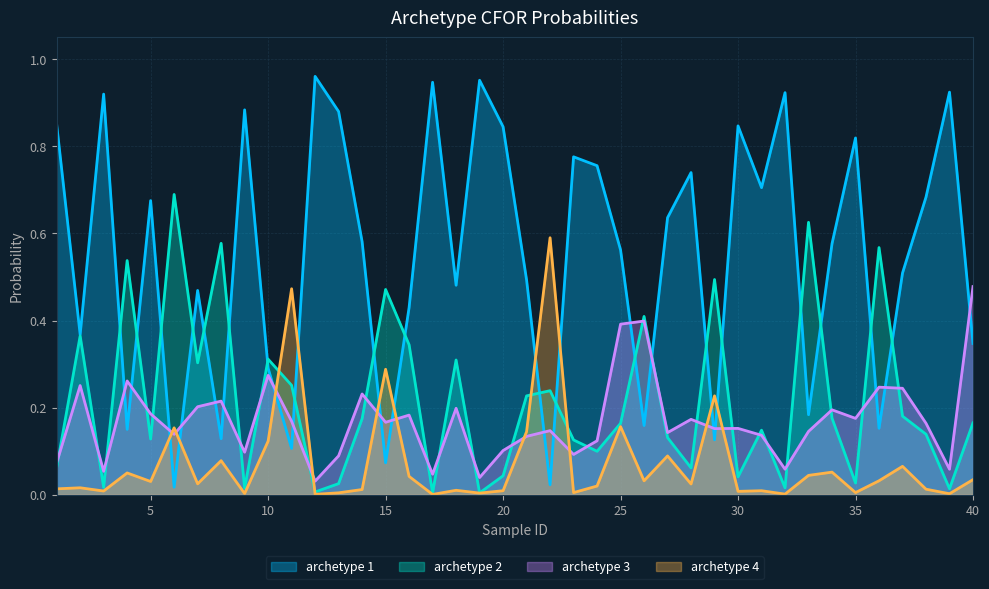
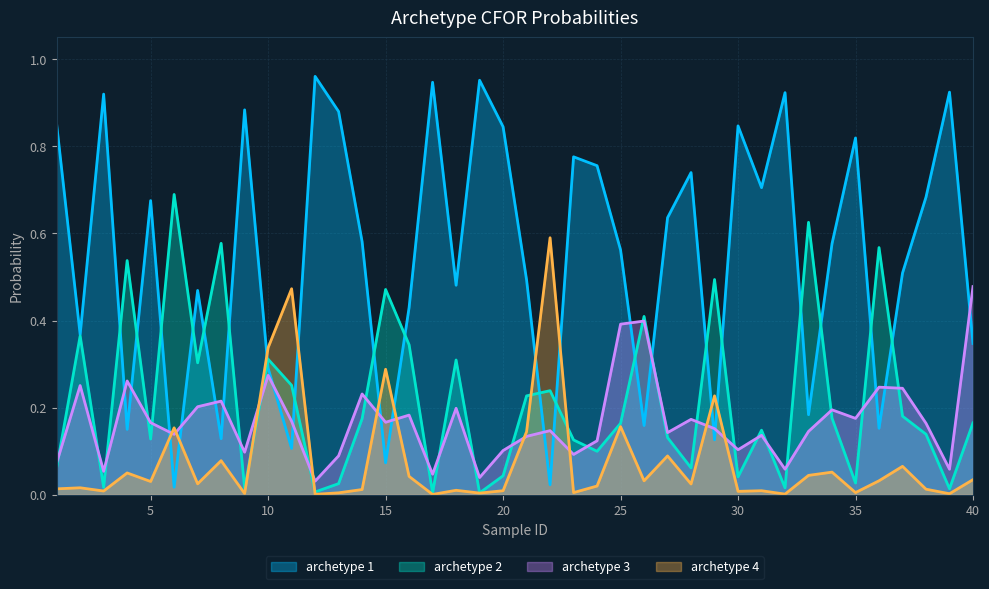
  {
    "archetype 3": {
-     "5": 0.19,
+     "5": 0.17,
      "10": 0.27,
      "15": 0.17,
      "20": 0.10,
      "25": 0.39,
-     "30": 0.15,
+     "30": 0.10,
      "35": 0.18,
      "40": 0.48
    },
    "archetype 4": {
      "5": 0.03,
-     "10": 0.12,
+     "10": 0.34,
      "15": 0.29,
      "20": 0.01,
      "25": 0.16,
      "30": 0.01,
      "35": 0.01,
      "40": 0.03
    }
  }
